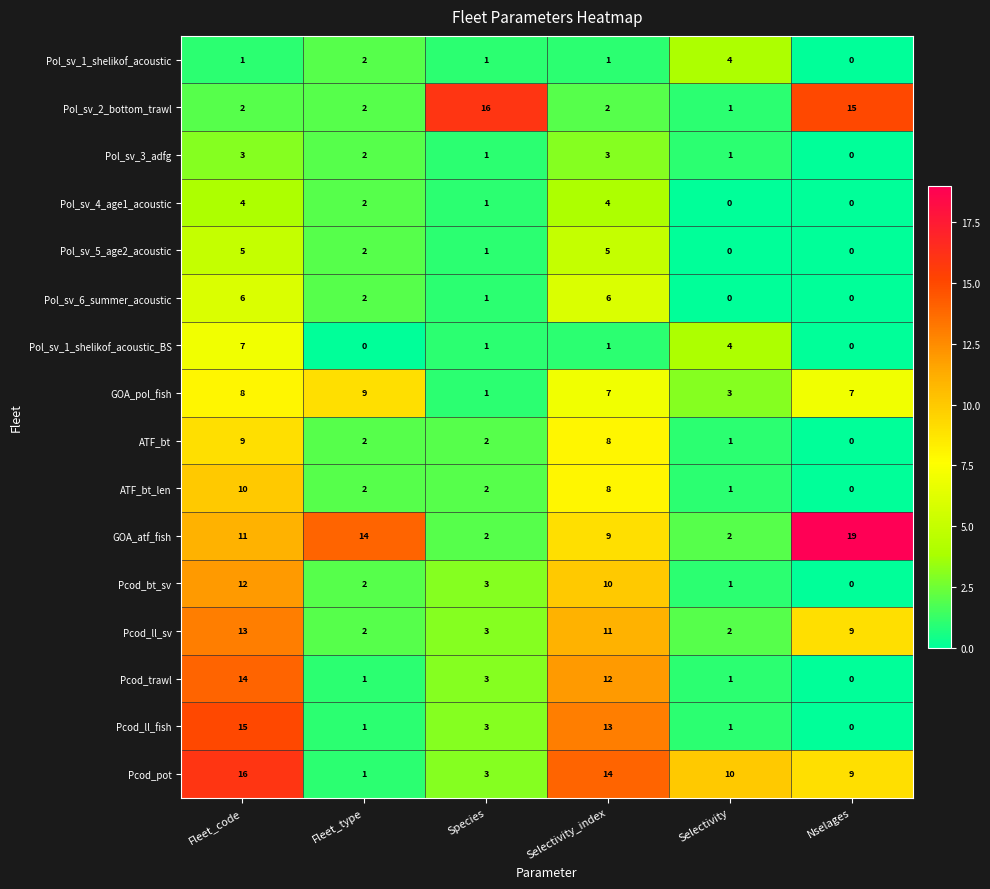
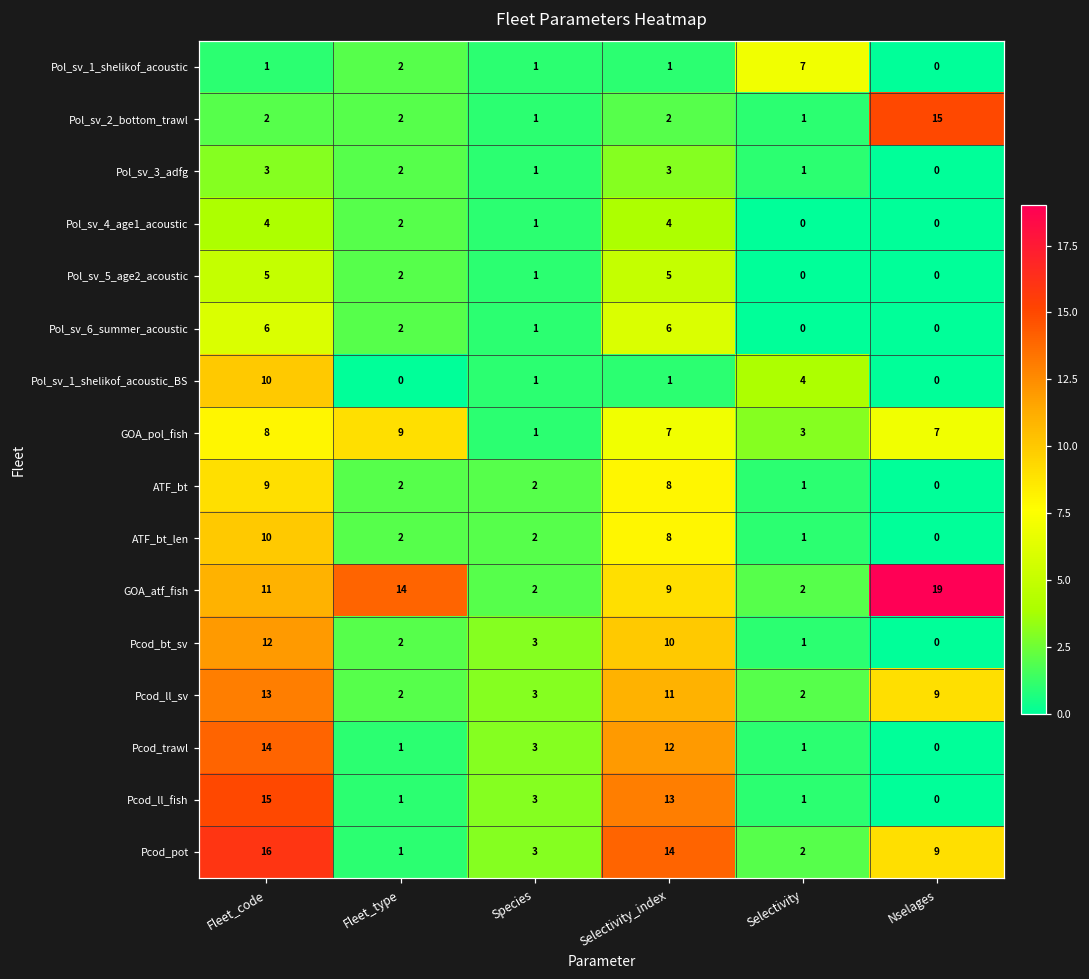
  {
    "Pol_sv_1_shelikof_acoustic": {
      "Fleet_code": 1,
      "Fleet_type": 2,
      "Species": 1,
      "Selectivity_index": 1,
-     "Selectivity": 4,
+     "Selectivity": 7,
      "Nselages": 0
    },
    "Pol_sv_2_bottom_trawl": {
      "Fleet_code": 2,
      "Fleet_type": 2,
-     "Species": 16,
+     "Species": 1,
      "Selectivity_index": 2,
      "Selectivity": 1,
      "Nselages": 15
    },
    "Pol_sv_3_adfg": {
      "Fleet_code": 3,
      "Fleet_type": 2,
      "Species": 1,
      "Selectivity_index": 3,
      "Selectivity": 1,
      "Nselages": 0
    },
    "Pol_sv_4_age1_acoustic": {
      "Fleet_code": 4,
      "Fleet_type": 2,
      "Species": 1,
      "Selectivity_index": 4,
      "Selectivity": 0,
      "Nselages": 0
    },
    "Pol_sv_5_age2_acoustic": {
      "Fleet_code": 5,
      "Fleet_type": 2,
      "Species": 1,
      "Selectivity_index": 5,
      "Selectivity": 0,
      "Nselages": 0
    },
    "Pol_sv_6_summer_acoustic": {
      "Fleet_code": 6,
      "Fleet_type": 2,
      "Species": 1,
      "Selectivity_index": 6,
      "Selectivity": 0,
      "Nselages": 0
    },
    "Pol_sv_1_shelikof_acoustic_BS": {
-     "Fleet_code": 7,
+     "Fleet_code": 10,
      "Fleet_type": 0,
      "Species": 1,
      "Selectivity_index": 1,
      "Selectivity": 4,
      "Nselages": 0
    },
    "GOA_pol_fish": {
      "Fleet_code": 8,
      "Fleet_type": 9,
      "Species": 1,
      "Selectivity_index": 7,
      "Selectivity": 3,
      "Nselages": 7
    },
    "ATF_bt": {
      "Fleet_code": 9,
      "Fleet_type": 2,
      "Species": 2,
      "Selectivity_index": 8,
      "Selectivity": 1,
      "Nselages": 0
    },
    "ATF_bt_len": {
      "Fleet_code": 10,
      "Fleet_type": 2,
      "Species": 2,
      "Selectivity_index": 8,
      "Selectivity": 1,
      "Nselages": 0
    },
    "GOA_atf_fish": {
      "Fleet_code": 11,
      "Fleet_type": 14,
      "Species": 2,
      "Selectivity_index": 9,
      "Selectivity": 2,
      "Nselages": 19
    },
    "Pcod_bt_sv": {
      "Fleet_code": 12,
      "Fleet_type": 2,
      "Species": 3,
      "Selectivity_index": 10,
      "Selectivity": 1,
      "Nselages": 0
    },
    "Pcod_ll_sv": {
      "Fleet_code": 13,
      "Fleet_type": 2,
      "Species": 3,
      "Selectivity_index": 11,
      "Selectivity": 2,
      "Nselages": 9
    },
    "Pcod_trawl": {
      "Fleet_code": 14,
      "Fleet_type": 1,
      "Species": 3,
      "Selectivity_index": 12,
      "Selectivity": 1,
      "Nselages": 0
    },
    "Pcod_ll_fish": {
      "Fleet_code": 15,
      "Fleet_type": 1,
      "Species": 3,
      "Selectivity_index": 13,
      "Selectivity": 1,
      "Nselages": 0
    },
    "Pcod_pot": {
      "Fleet_code": 16,
      "Fleet_type": 1,
      "Species": 3,
      "Selectivity_index": 14,
-     "Selectivity": 10,
+     "Selectivity": 2,
      "Nselages": 9
    }
  }
